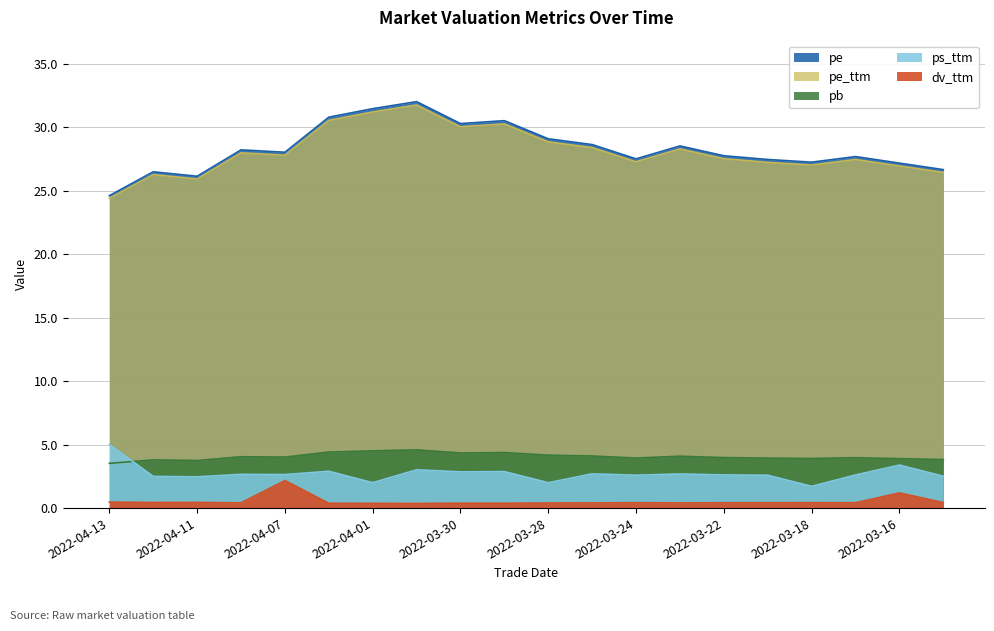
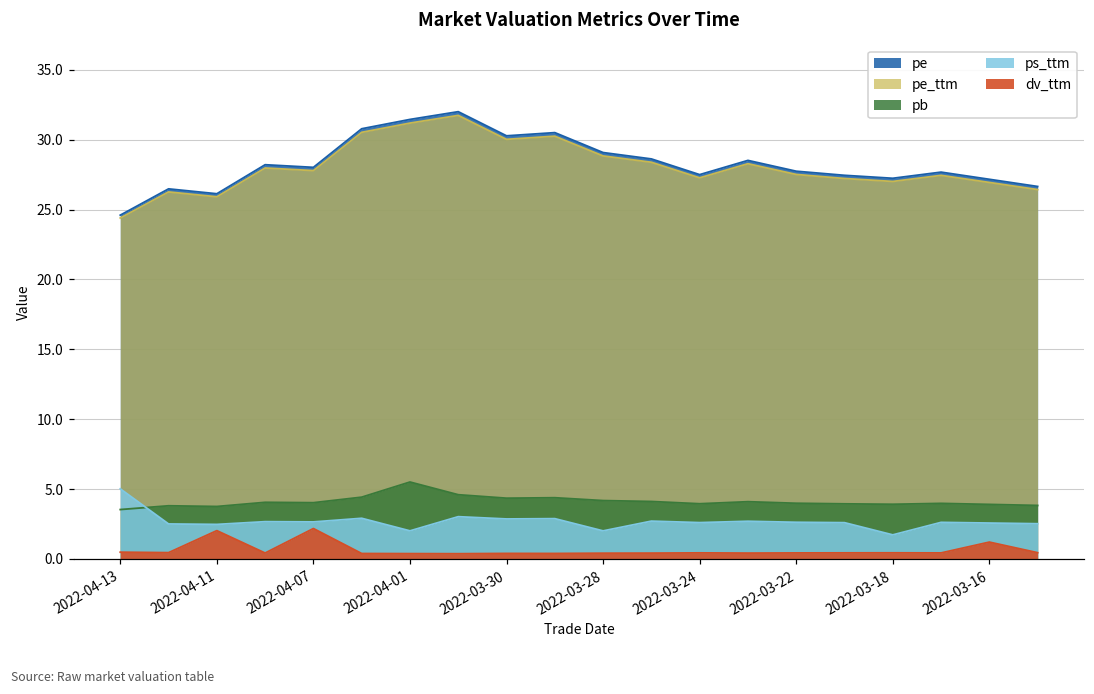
  {
    "pe": {
      "2022-04-13": 24.6,
      "2022-04-11": 26.1,
      "2022-04-07": 28.0,
      "2022-04-01": 31.4,
      "2022-03-30": 30.3,
      "2022-03-28": 29.1,
      "2022-03-24": 27.5,
      "2022-03-22": 27.7,
      "2022-03-18": 27.2,
      "2022-03-16": 27.2
    },
    "pe_ttm": {
      "2022-04-13": 24.4,
      "2022-04-11": 25.9,
      "2022-04-07": 27.8,
      "2022-04-01": 31.2,
      "2022-03-30": 30.0,
      "2022-03-28": 28.8,
      "2022-03-24": 27.3,
      "2022-03-22": 27.5,
      "2022-03-18": 27.0,
      "2022-03-16": 26.9
    },
    "pb": {
      "2022-04-13": 3.5,
      "2022-04-11": 3.7,
      "2022-04-07": 4.0,
-     "2022-04-01": 4.5,
+     "2022-04-01": 5.5,
      "2022-03-30": 4.3,
      "2022-03-28": 4.2,
      "2022-03-24": 3.9,
      "2022-03-22": 4.0,
      "2022-03-18": 3.9,
      "2022-03-16": 3.9
    },
    "ps_ttm": {
      "2022-04-13": 5.0,
      "2022-04-11": 2.5,
      "2022-04-07": 2.6,
      "2022-04-01": 2.0,
      "2022-03-30": 2.9,
      "2022-03-28": 2.0,
      "2022-03-24": 2.6,
      "2022-03-22": 2.6,
      "2022-03-18": 1.7,
-     "2022-03-16": 3.4
+     "2022-03-16": 2.6
    },
    "dv_ttm": {
      "2022-04-13": 0.5,
-     "2022-04-11": 0.4,
+     "2022-04-11": 2.0,
      "2022-04-07": 2.2,
      "2022-04-01": 0.4,
      "2022-03-30": 0.4,
      "2022-03-28": 0.4,
      "2022-03-24": 0.4,
      "2022-03-22": 0.4,
      "2022-03-18": 0.4,
      "2022-03-16": 1.2
    }
  }
